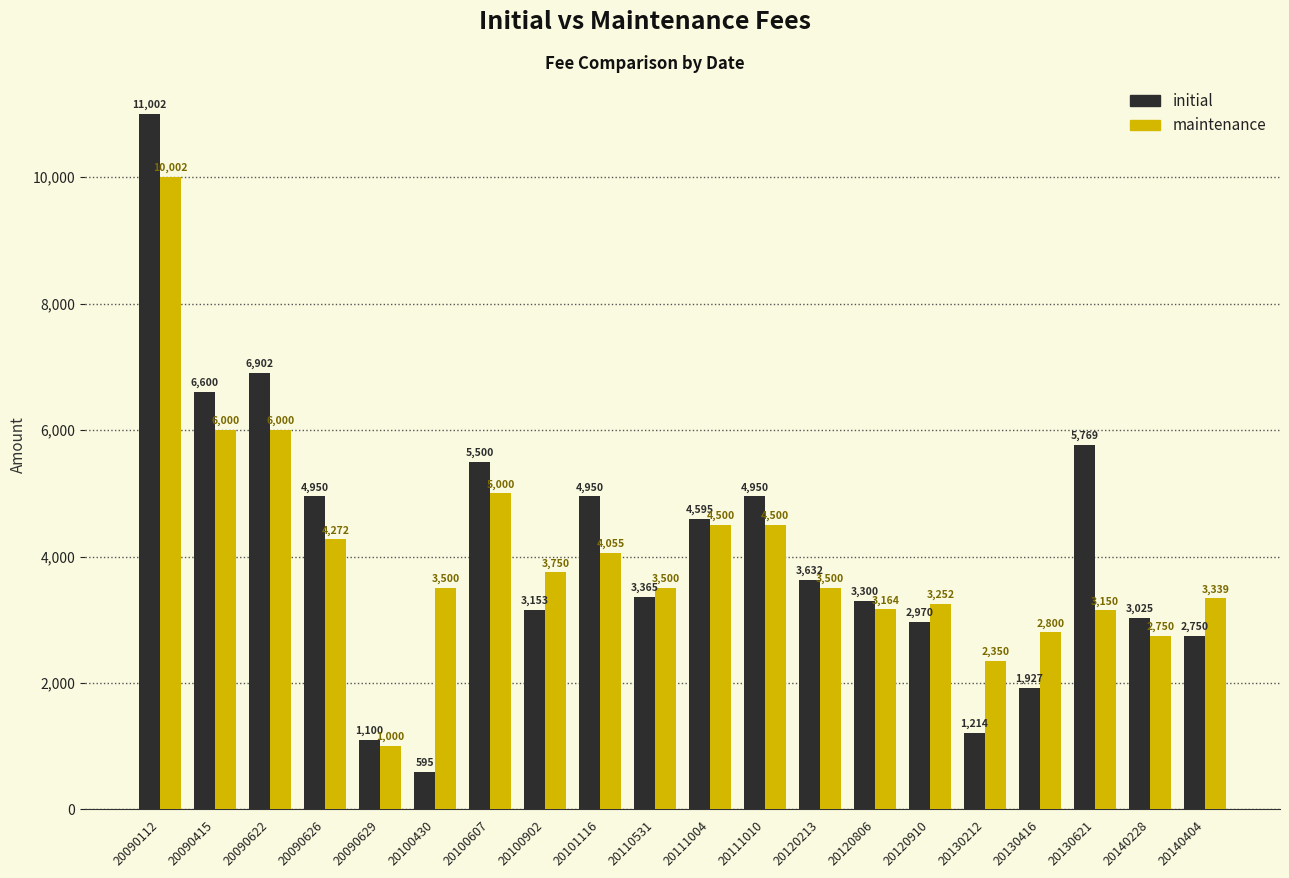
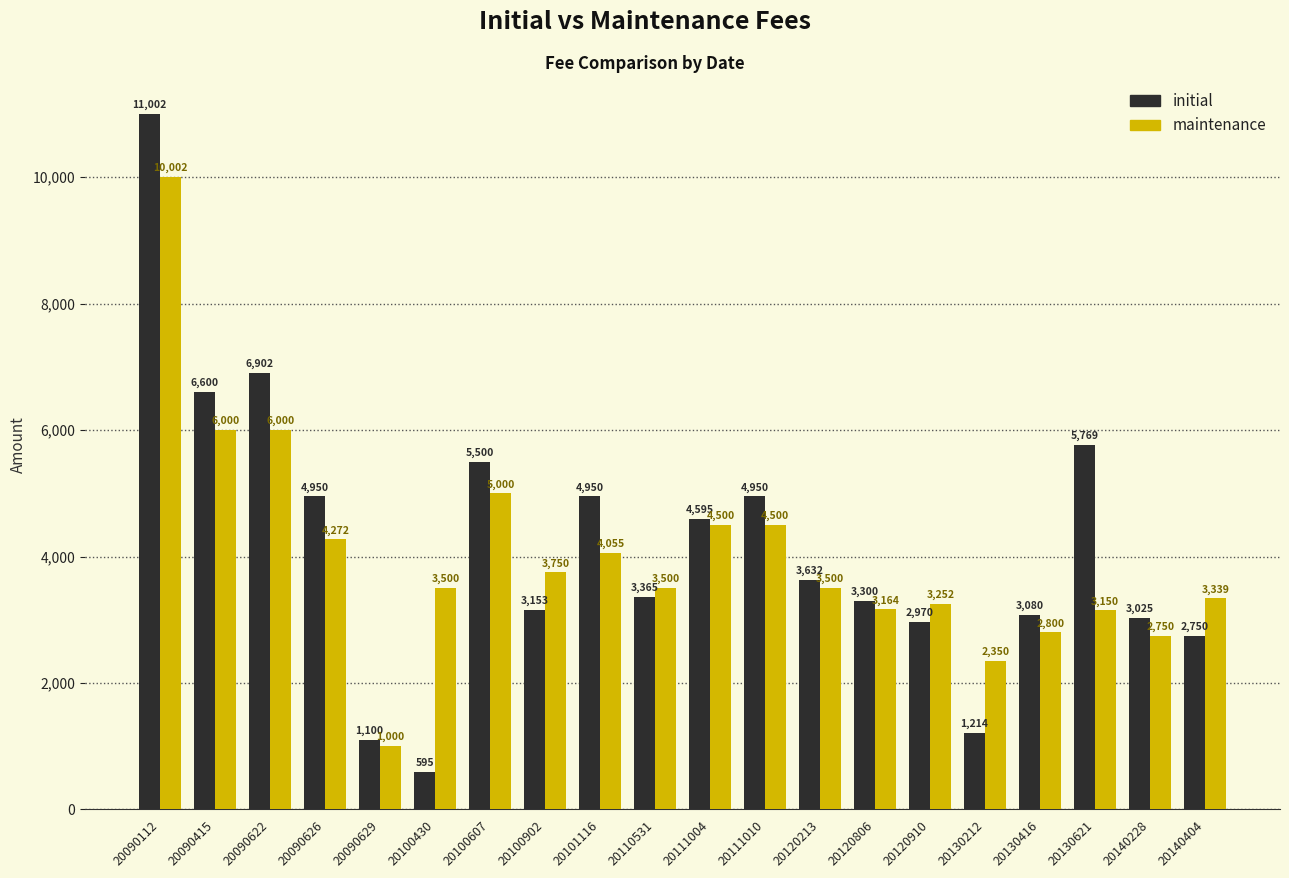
  {
    "initial": {
      "20090112": "11,002",
      "20090415": "6,600",
      "20090622": "6,902",
      "20090626": "4,950",
      "20090629": "1,100",
      "20100430": "595",
      "20100607": "5,500",
      "20100902": "3,153",
      "20101116": "4,950",
      "20110531": "3,365",
      "20111004": "4,595",
      "20111010": "4,950",
      "20120213": "3,632",
      "20120806": "3,300",
      "20120910": "2,970",
      "20130212": "1,214",
-     "20130416": "1,927",
+     "20130416": "3,080",
      "20130621": "5,769",
      "20140228": "3,025",
      "20140404": "2,750"
    },
    "maintenance": {
      "20090112": "10,002",
      "20090415": "6,000",
      "20090622": "6,000",
      "20090626": "4,272",
      "20090629": "1,000",
      "20100430": "3,500",
      "20100607": "5,000",
      "20100902": "3,750",
      "20101116": "4,055",
      "20110531": "3,500",
      "20111004": "4,500",
      "20111010": "4,500",
      "20120213": "3,500",
      "20120806": "3,164",
      "20120910": "3,252",
      "20130212": "2,350",
      "20130416": "2,800",
      "20130621": "3,150",
      "20140228": "2,750",
      "20140404": "3,339"
    }
  }
